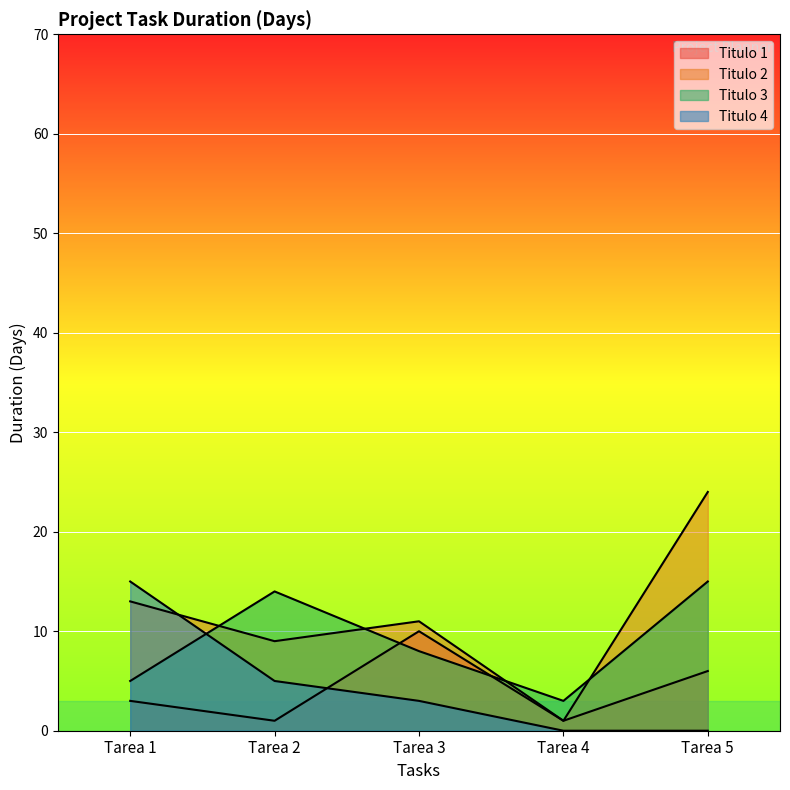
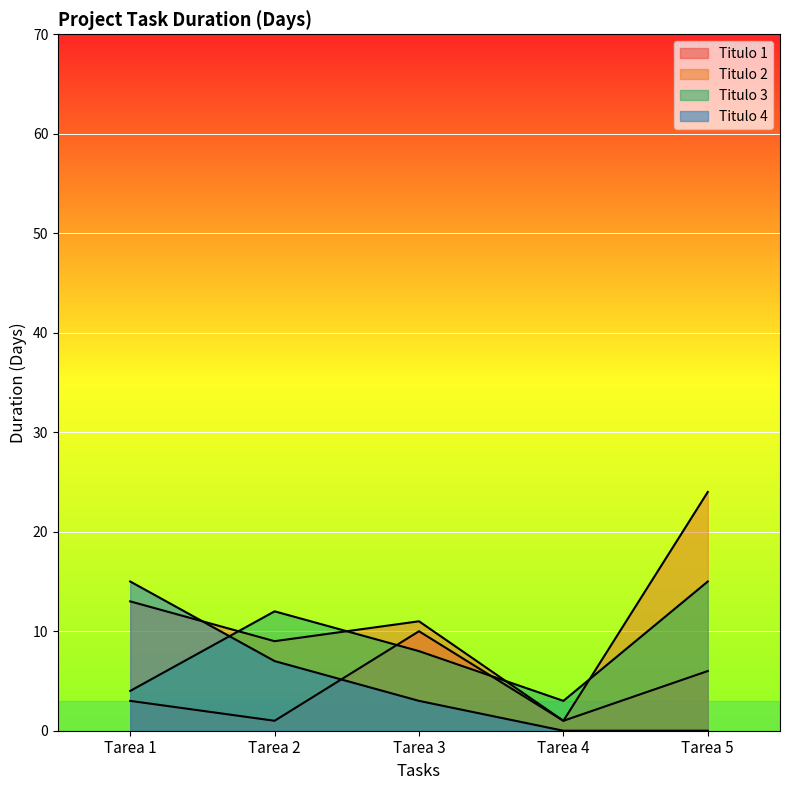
  {
    "Titulo 3": {
-     "Tarea 1": 5,
-     "Tarea 2": 14,
+     "Tarea 1": 4,
+     "Tarea 2": 12,
      "Tarea 3": 8,
      "Tarea 4": 3,
      "Tarea 5": 15
    },
    "Titulo 4": {
      "Tarea 1": 15,
-     "Tarea 2": 5,
+     "Tarea 2": 7,
      "Tarea 3": 3,
      "Tarea 4": 0,
      "Tarea 5": 0
    }
  }
